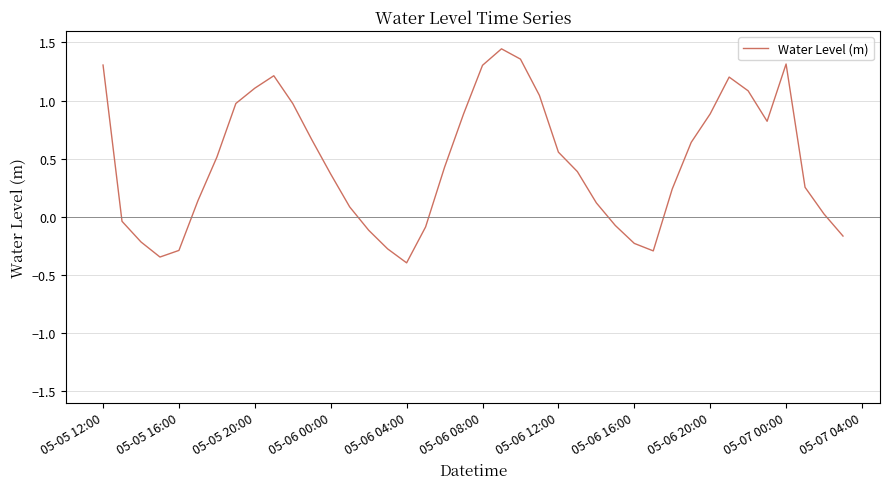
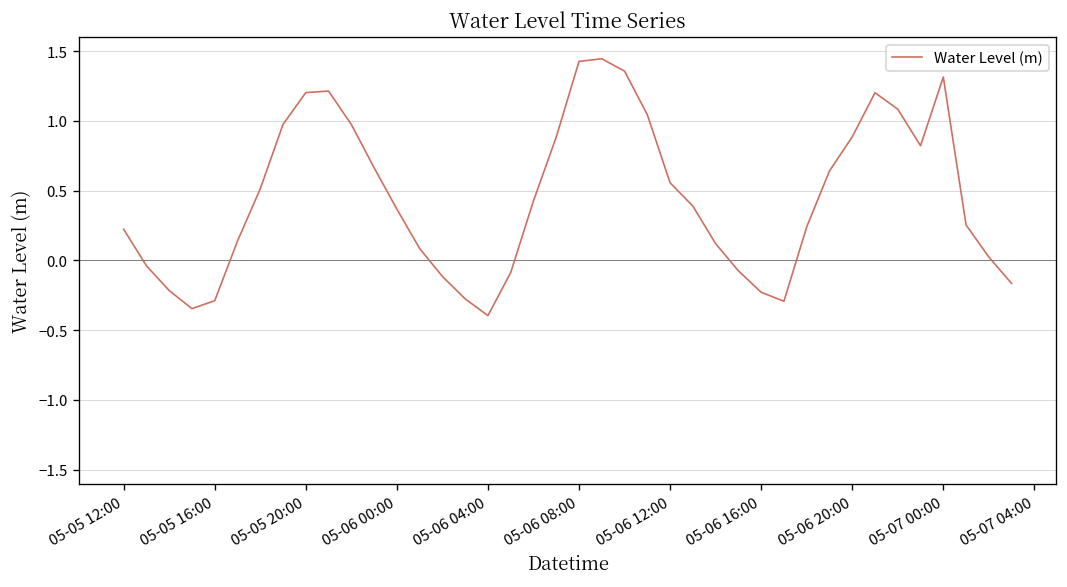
  {
-   "05-05 12:00": 1.31,
+   "05-05 12:00": 0.22,
    "05-05 16:00": -0.29,
-   "05-05 20:00": 1.11,
+   "05-05 20:00": 1.20,
    "05-06 00:00": 0.37,
    "05-06 04:00": -0.40,
-   "05-06 08:00": 1.30,
+   "05-06 08:00": 1.43,
    "05-06 12:00": 0.56,
    "05-06 16:00": -0.23,
    "05-06 20:00": 0.89,
    "05-07 00:00": 1.31
  }
